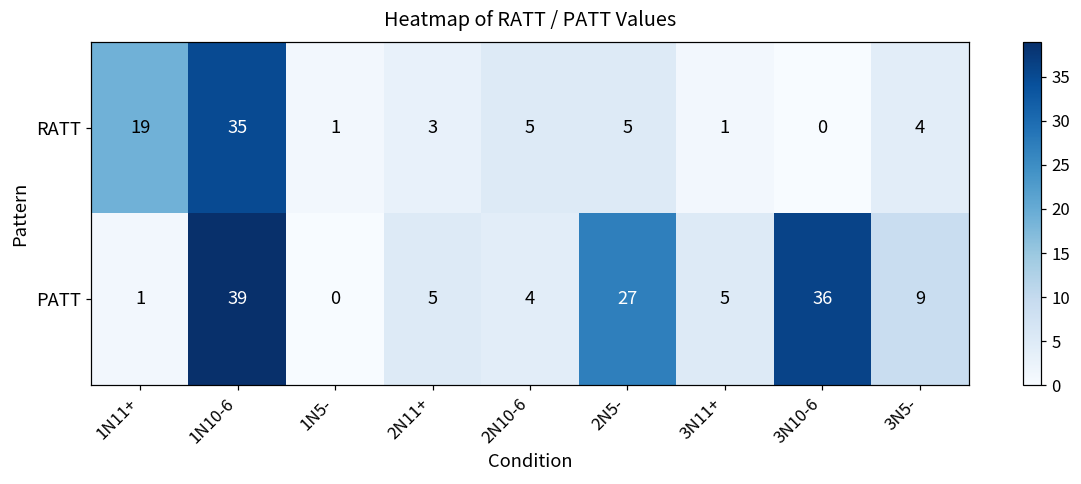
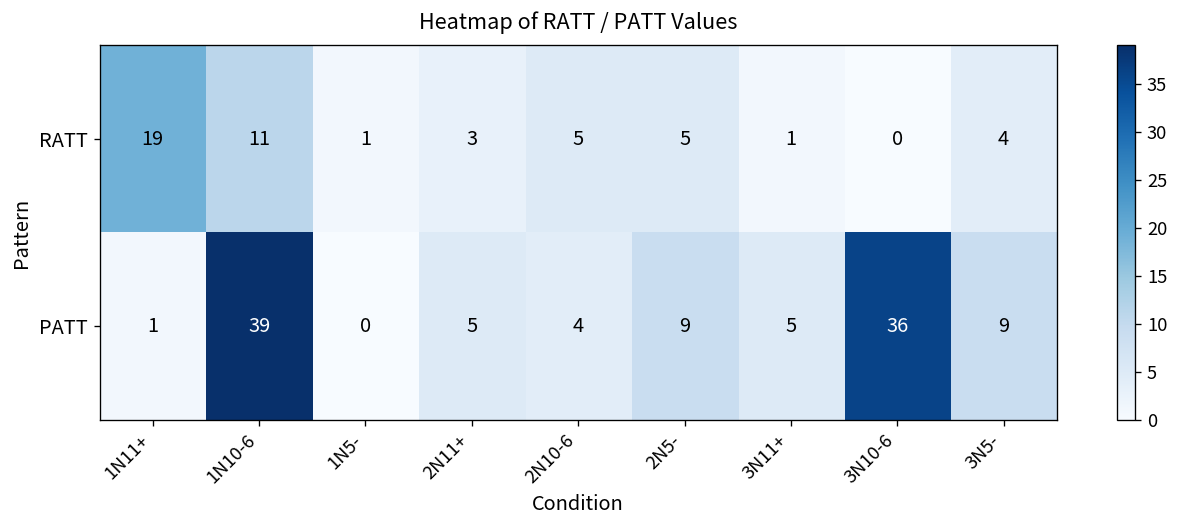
  {
    "RATT": {
      "1N11+": 19,
-     "1N10-6": 35,
+     "1N10-6": 11,
      "1N5-": 1,
      "2N11+": 3,
      "2N10-6": 5,
      "2N5-": 5,
      "3N11+": 1,
      "3N10-6": 0,
      "3N5-": 4
    },
    "PATT": {
      "1N11+": 1,
      "1N10-6": 39,
      "1N5-": 0,
      "2N11+": 5,
      "2N10-6": 4,
-     "2N5-": 27,
+     "2N5-": 9,
      "3N11+": 5,
      "3N10-6": 36,
      "3N5-": 9
    }
  }
